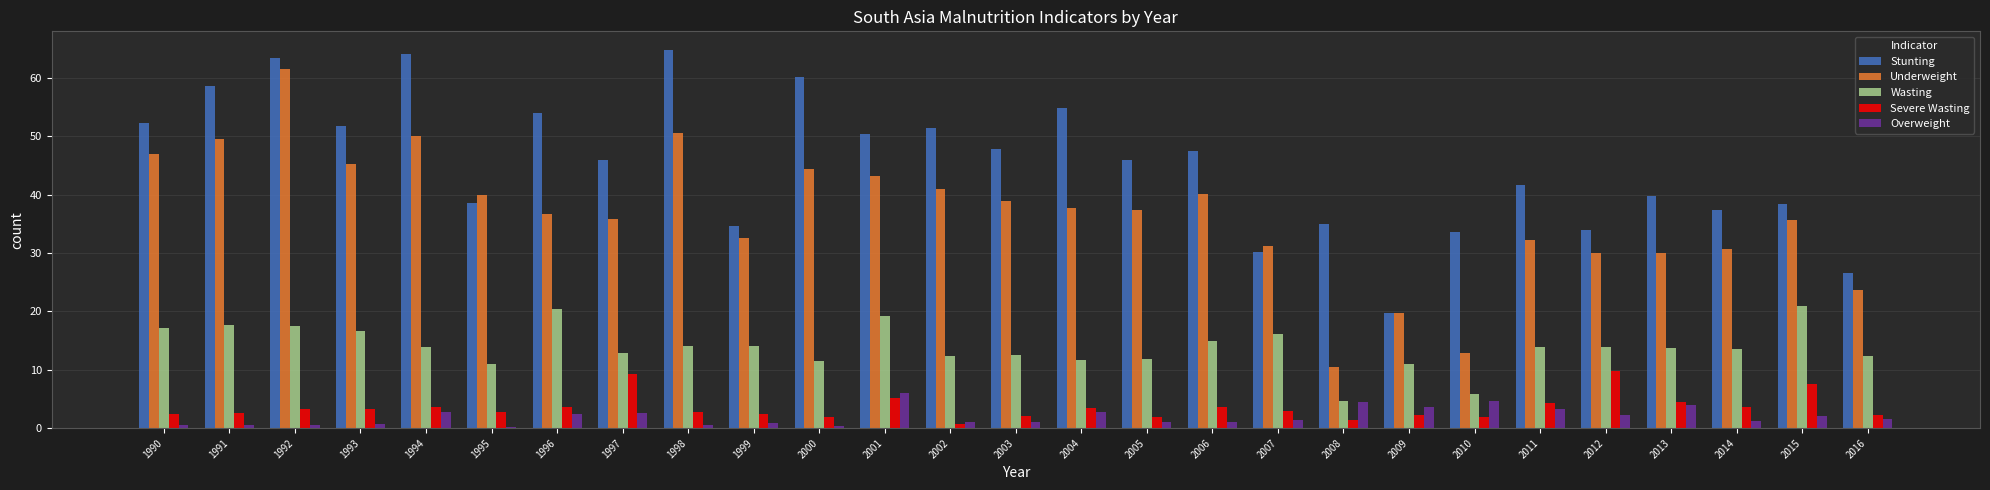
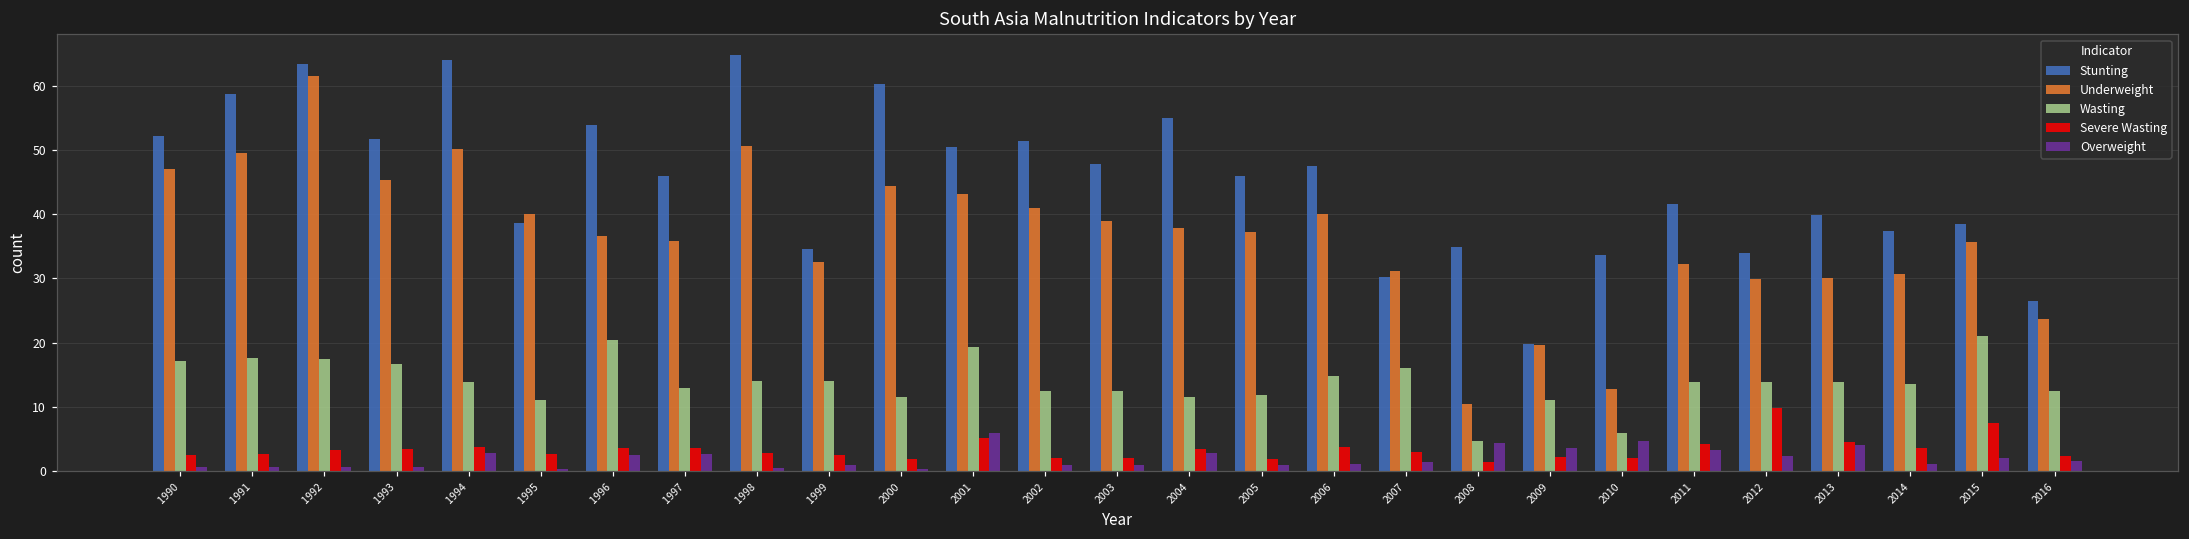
  {
    "Stunting": {
      "1990": 52,
      "1991": 59,
      "1992": 63,
      "1993": 52,
      "1994": 64,
      "1995": 39,
      "1996": 54,
      "1997": 46,
      "1998": 65,
      "1999": 35,
      "2000": 60,
      "2001": 50,
      "2002": 51,
      "2003": 48,
      "2004": 55,
      "2005": 46,
      "2006": 47,
      "2007": 30,
      "2008": 35,
      "2009": 20,
      "2010": 34,
      "2011": 42,
      "2012": 34,
      "2013": 40,
      "2014": 37,
      "2015": 38,
      "2016": 27
    },
    "Underweight": {
      "1990": 47,
      "1991": 50,
      "1992": 62,
      "1993": 45,
      "1994": 50,
      "1995": 40,
      "1996": 37,
      "1997": 36,
      "1998": 51,
      "1999": 33,
      "2000": 44,
      "2001": 43,
      "2002": 41,
      "2003": 39,
      "2004": 38,
      "2005": 37,
      "2006": 40,
      "2007": 31,
      "2008": 10,
      "2009": 20,
      "2010": 13,
      "2011": 32,
      "2012": 30,
      "2013": 30,
      "2014": 31,
      "2015": 36,
      "2016": 24
    },
    "Wasting": {
      "1990": 17,
      "1991": 18,
      "1992": 18,
      "1993": 17,
      "1994": 14,
      "1995": 11,
      "1996": 20,
      "1997": 13,
      "1998": 14,
      "1999": 14,
      "2000": 11,
      "2001": 19,
      "2002": 12,
      "2003": 13,
      "2004": 12,
      "2005": 12,
      "2006": 15,
      "2007": 16,
      "2008": 5,
      "2009": 11,
      "2010": 6,
      "2011": 14,
      "2012": 14,
      "2013": 14,
      "2014": 14,
      "2015": 21,
      "2016": 12
    },
    "Severe Wasting": {
      "1990": 3,
      "1991": 3,
      "1992": 3,
      "1993": 3,
      "1994": 4,
      "1995": 3,
      "1996": 4,
-     "1997": 9,
+     "1997": 4,
      "1998": 3,
      "1999": 3,
      "2000": 2,
      "2001": 5,
-     "2002": 1,
+     "2002": 2,
      "2003": 2,
      "2004": 4,
      "2005": 2,
      "2006": 4,
      "2007": 3,
      "2008": 1,
      "2009": 2,
      "2010": 2,
      "2011": 4,
      "2012": 10,
      "2013": 4,
      "2014": 4,
      "2015": 8,
      "2016": 2
    },
    "Overweight": {
      "1990": 1,
      "1991": 1,
      "1992": 1,
      "1993": 1,
      "1994": 3,
      "1996": 2,
      "1997": 3,
      "1998": 1,
      "1999": 1,
      "2001": 6,
      "2002": 1,
      "2003": 1,
      "2004": 3,
      "2005": 1,
      "2006": 1,
      "2007": 1,
      "2008": 4,
      "2009": 4,
      "2010": 5,
      "2011": 3,
      "2012": 2,
      "2013": 4,
      "2014": 1,
      "2015": 2,
      "2016": 2
    }
  }
